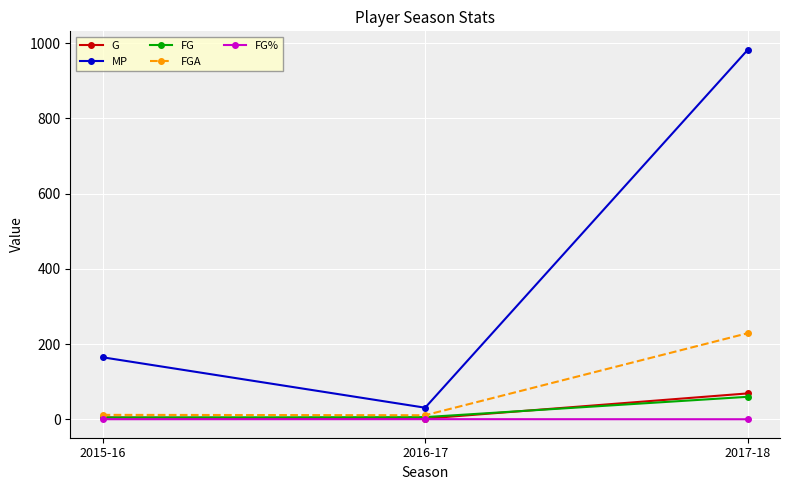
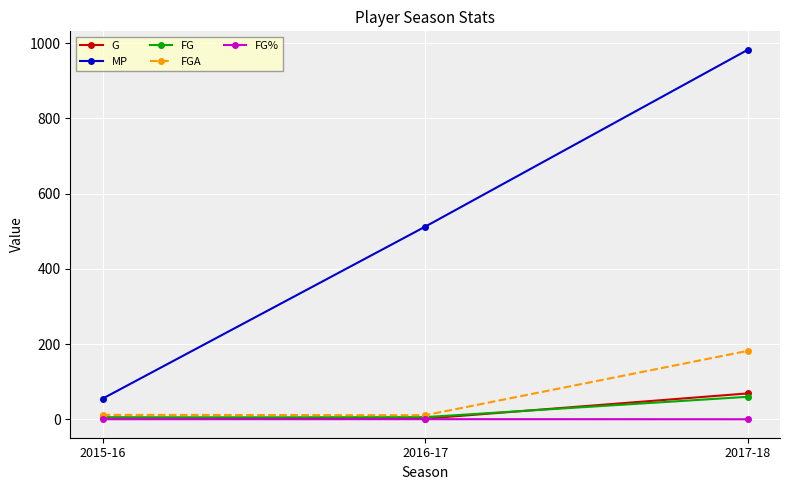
  {
    "G": {
      "2017-18": 70
    },
    "MP": {
-     "2015-16": 170,
-     "2016-17": 30,
+     "2015-16": 60,
+     "2016-17": 510,
      "2017-18": 980
    },
    "FG": {
      "2017-18": 60
    },
    "FGA": {
      "2015-16": 10,
-     "2017-18": 230
+     "2017-18": 180
    },
    "FG%": {
      "2017-18": 0
    }
  }
